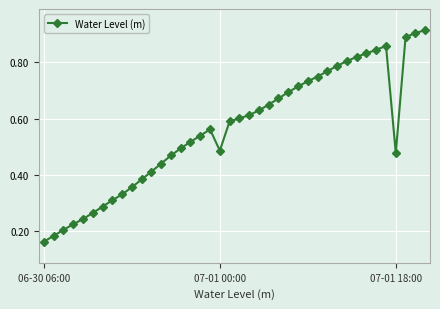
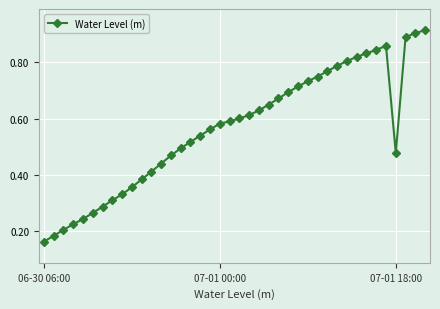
  {
    "06-30 06:00": 0.16,
-   "07-01 00:00": 0.49,
+   "07-01 00:00": 0.58,
    "07-01 18:00": 0.48
  }
